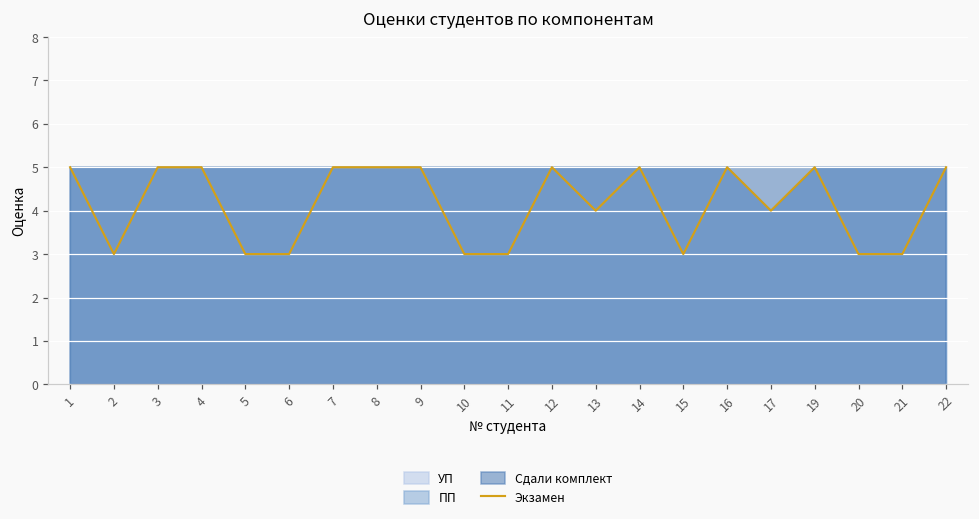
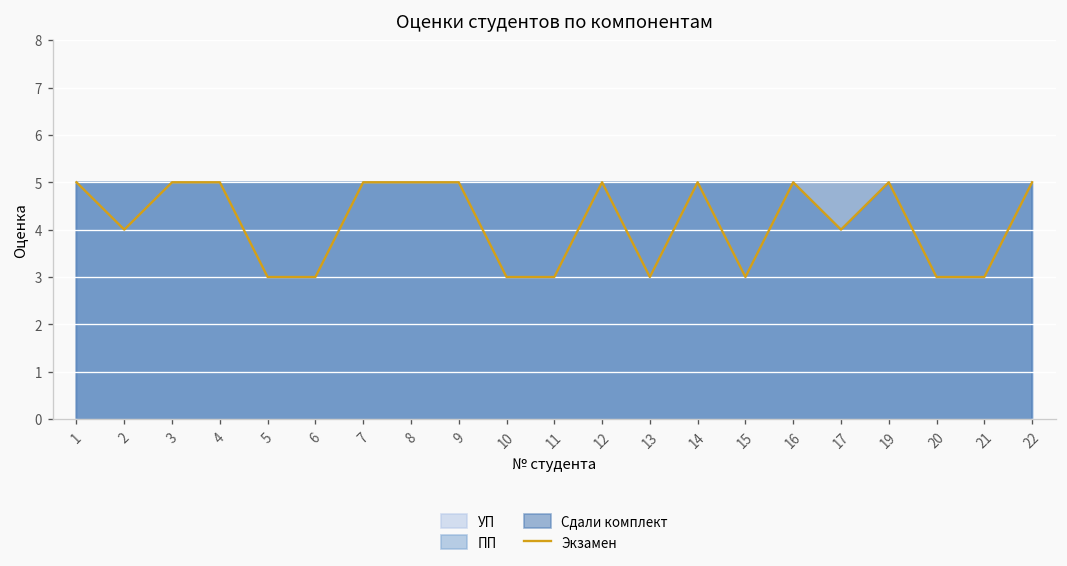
  {
    "Экзамен": {
-     "2": 3,
+     "2": 4,
      "5": 3,
      "6": 3,
      "10": 3,
      "11": 3,
-     "13": 4,
+     "13": 3,
      "15": 3,
      "20": 3,
      "21": 3
    },
    "Сдали комплект": {
      "17": 5
    }
  }
